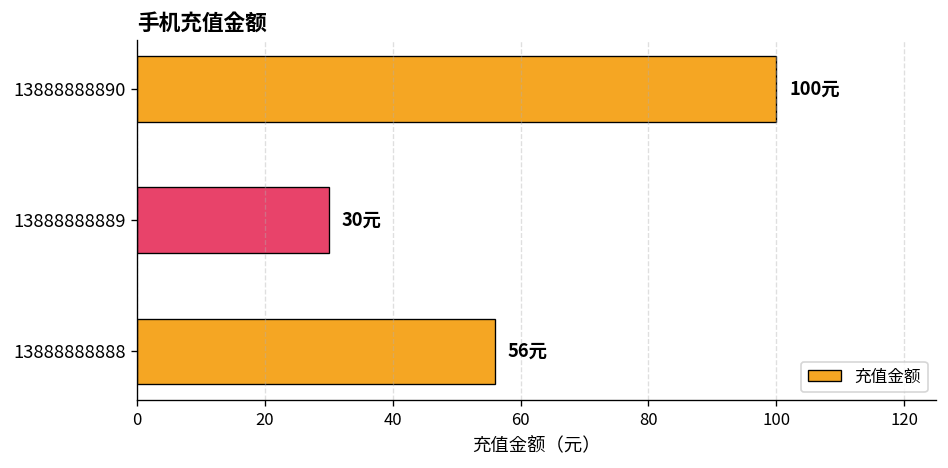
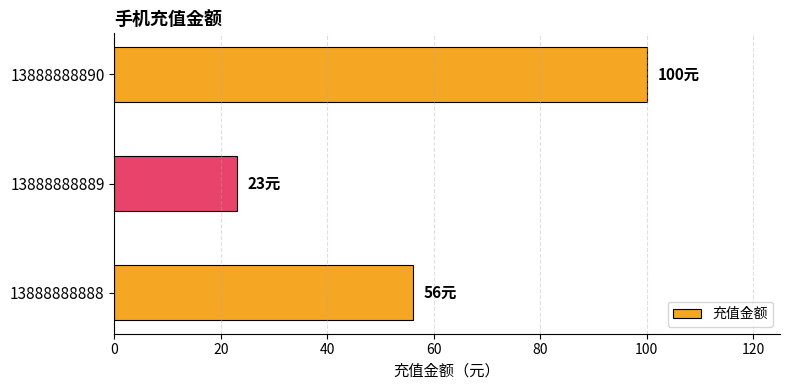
  {
    "13888888890": "100元",
-   "13888888889": "30元",
+   "13888888889": "23元",
    "13888888888": "56元"
  }
